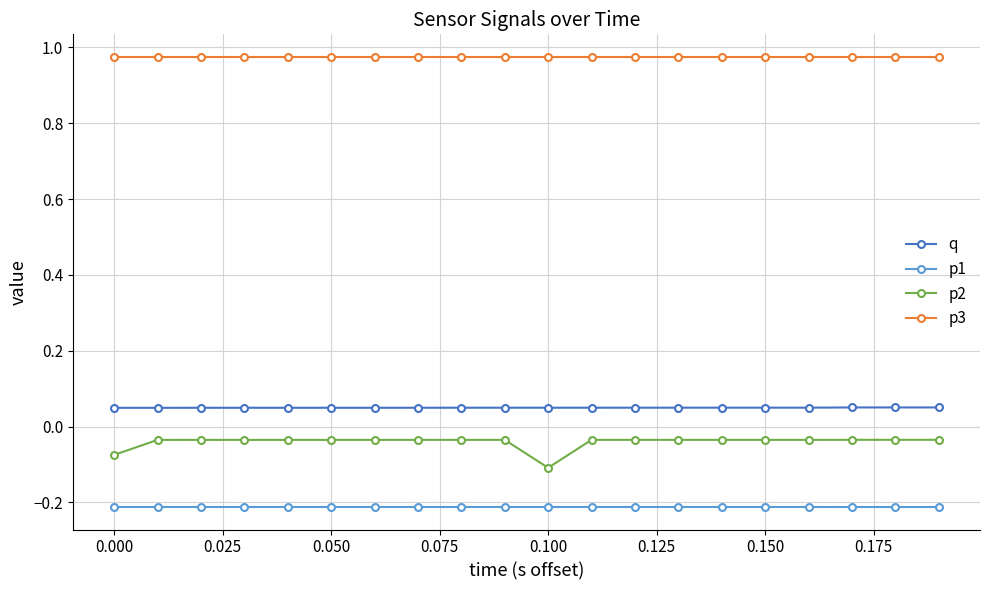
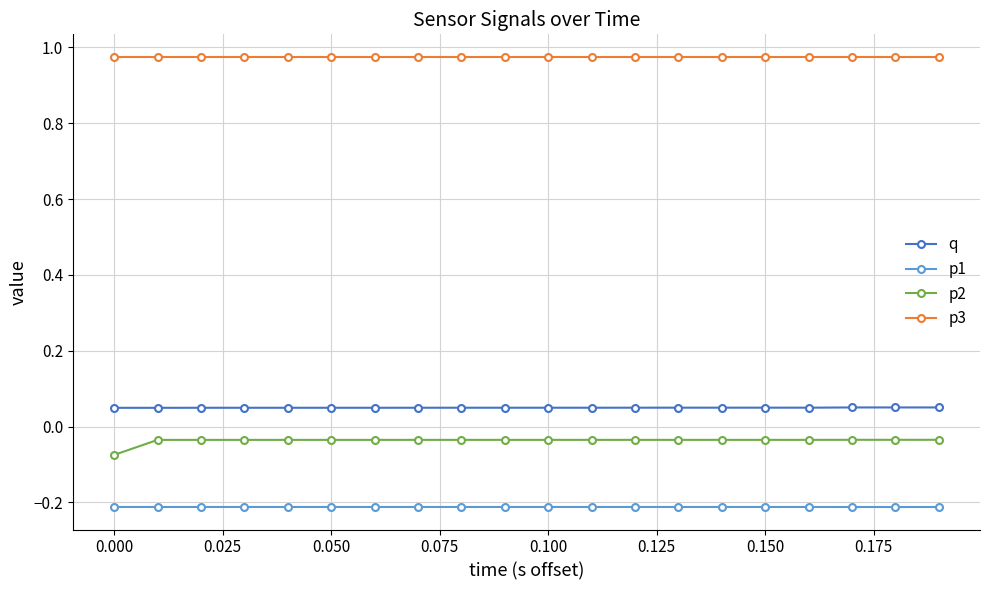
  {
    "p2": {
      "0.000": -0.07,
      "0.050": -0.04,
-     "0.100": -0.11,
+     "0.100": -0.03,
      "0.150": -0.03
    },
    "p3": {
      "0.000": 0.98,
      "0.050": 0.98,
      "0.100": 0.98,
      "0.150": 0.98
    }
  }
